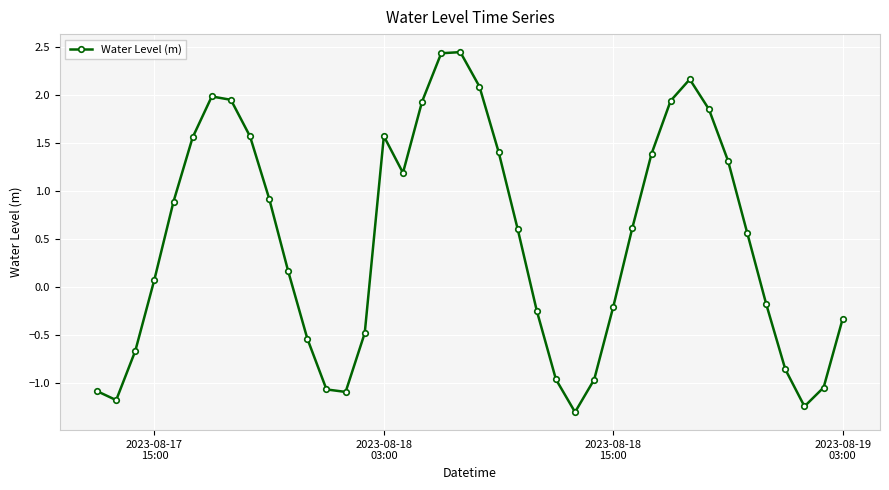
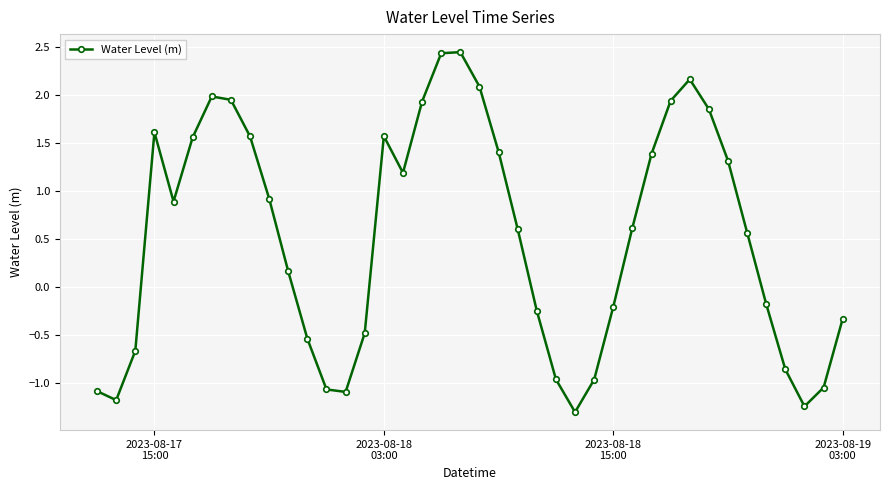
  {
-   "2023-08-17 15:00": 0.1,
+   "2023-08-17 15:00": 1.6,
    "2023-08-18 03:00": 1.6,
    "2023-08-18 15:00": -0.2,
    "2023-08-19 03:00": -0.3
  }
